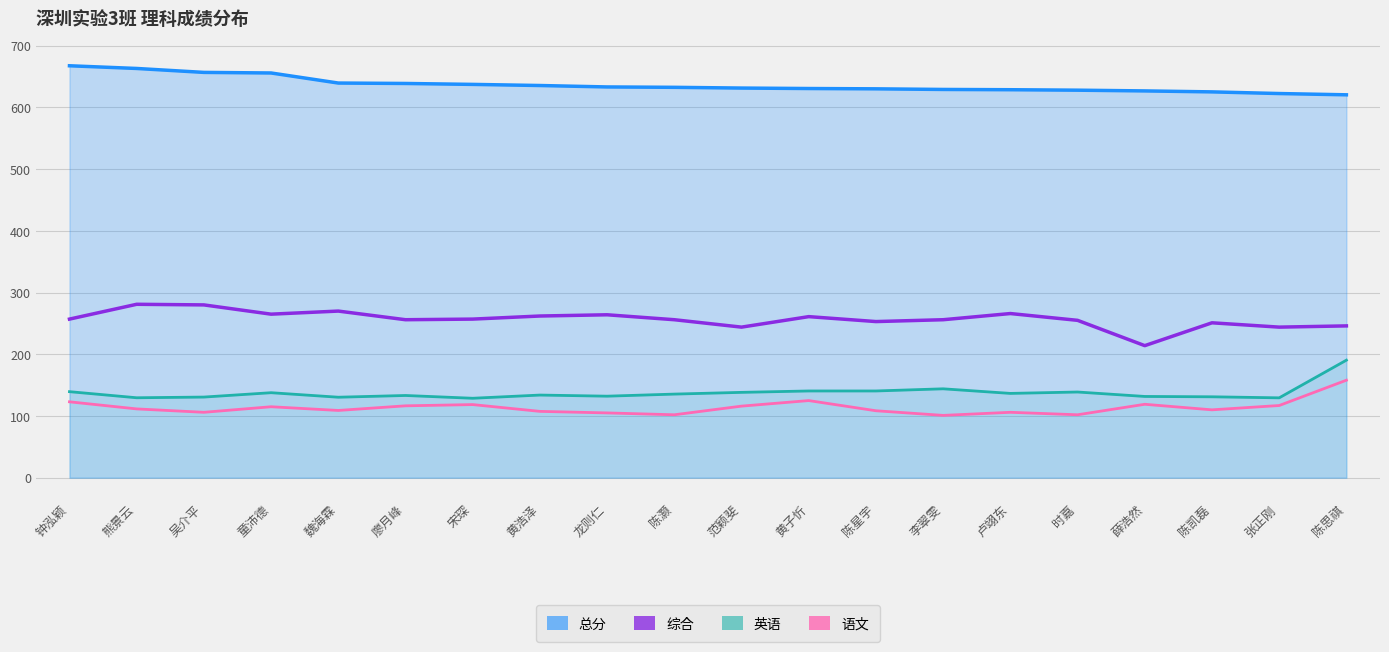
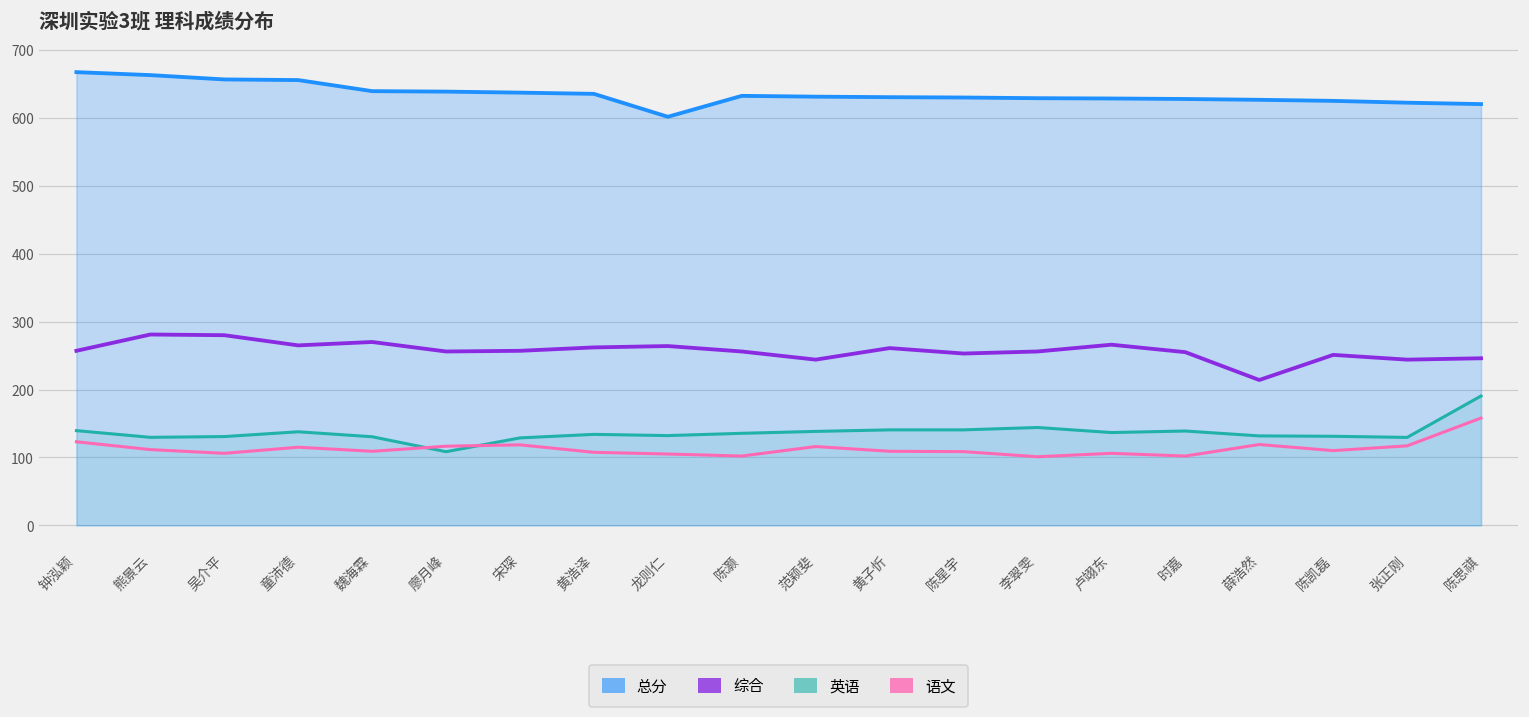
  {
    "总分": {
      "钟泓颖": 670,
      "熊景云": 660,
      "吴介平": 660,
      "童沛德": 660,
      "魏海霖": 640,
      "廖月峰": 640,
      "宋琛": 640,
      "黄浩泽": 640,
-     "龙则仁": 630,
+     "龙则仁": 600,
      "陈灏": 630,
      "范颖斐": 630,
      "黄子忻": 630,
      "陈星宇": 630,
      "李翠雯": 630,
      "卢翊东": 630,
      "时嘉": 630,
      "薛浩然": 630,
      "陈凯磊": 630,
      "张正刚": 620,
      "陈思祺": 620
    },
    "综合": {
      "钟泓颖": 260,
      "熊景云": 280,
      "吴介平": 280,
      "童沛德": 270,
      "魏海霖": 270,
      "廖月峰": 260,
      "宋琛": 260,
      "黄浩泽": 260,
      "龙则仁": 260,
      "陈灏": 260,
      "范颖斐": 240,
      "黄子忻": 260,
      "陈星宇": 250,
      "李翠雯": 260,
      "卢翊东": 270,
      "时嘉": 260,
      "薛浩然": 210,
      "陈凯磊": 250,
      "张正刚": 240,
      "陈思祺": 250
    },
    "英语": {
      "钟泓颖": 140,
      "熊景云": 130,
      "吴介平": 130,
      "童沛德": 140,
      "魏海霖": 130,
-     "廖月峰": 130,
+     "廖月峰": 110,
      "宋琛": 130,
      "黄浩泽": 130,
      "龙则仁": 130,
      "陈灏": 140,
      "范颖斐": 140,
      "黄子忻": 140,
      "陈星宇": 140,
      "李翠雯": 140,
      "卢翊东": 140,
      "时嘉": 140,
      "薛浩然": 130,
      "陈凯磊": 130,
      "张正刚": 130,
      "陈思祺": 190
    },
    "语文": {
      "钟泓颖": 120,
      "熊景云": 110,
      "吴介平": 110,
      "童沛德": 120,
      "魏海霖": 110,
      "廖月峰": 120,
      "宋琛": 120,
      "黄浩泽": 110,
      "龙则仁": 110,
      "陈灏": 100,
      "范颖斐": 120,
-     "黄子忻": 130,
+     "黄子忻": 110,
      "陈星宇": 110,
      "李翠雯": 100,
      "卢翊东": 110,
      "时嘉": 100,
      "薛浩然": 120,
      "陈凯磊": 110,
      "张正刚": 120,
      "陈思祺": 160
    }
  }
